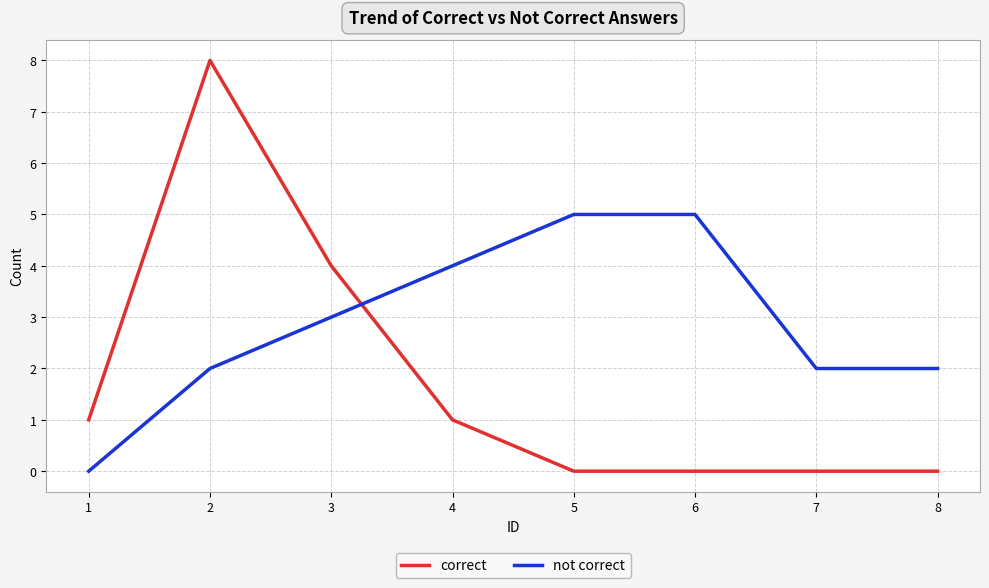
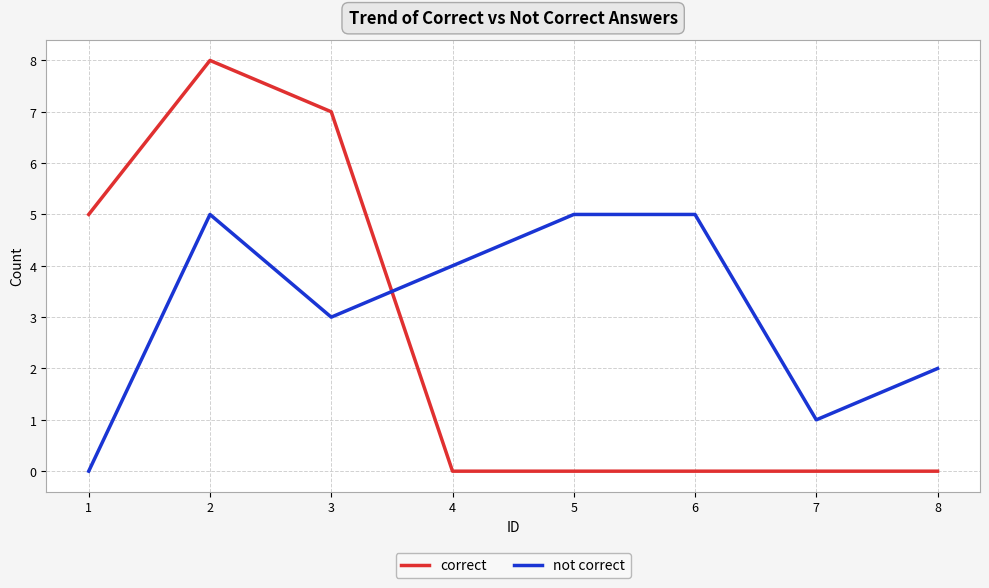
  {
    "correct": {
-     "1": 1,
+     "1": 5,
      "2": 8,
-     "3": 4,
-     "4": 1,
+     "3": 7,
+     "4": 0,
      "5": 0,
      "6": 0,
      "7": 0,
      "8": 0
    },
    "not correct": {
      "1": 0,
-     "2": 2,
+     "2": 5,
      "3": 3,
      "4": 4,
      "5": 5,
      "6": 5,
-     "7": 2,
+     "7": 1,
      "8": 2
    }
  }
